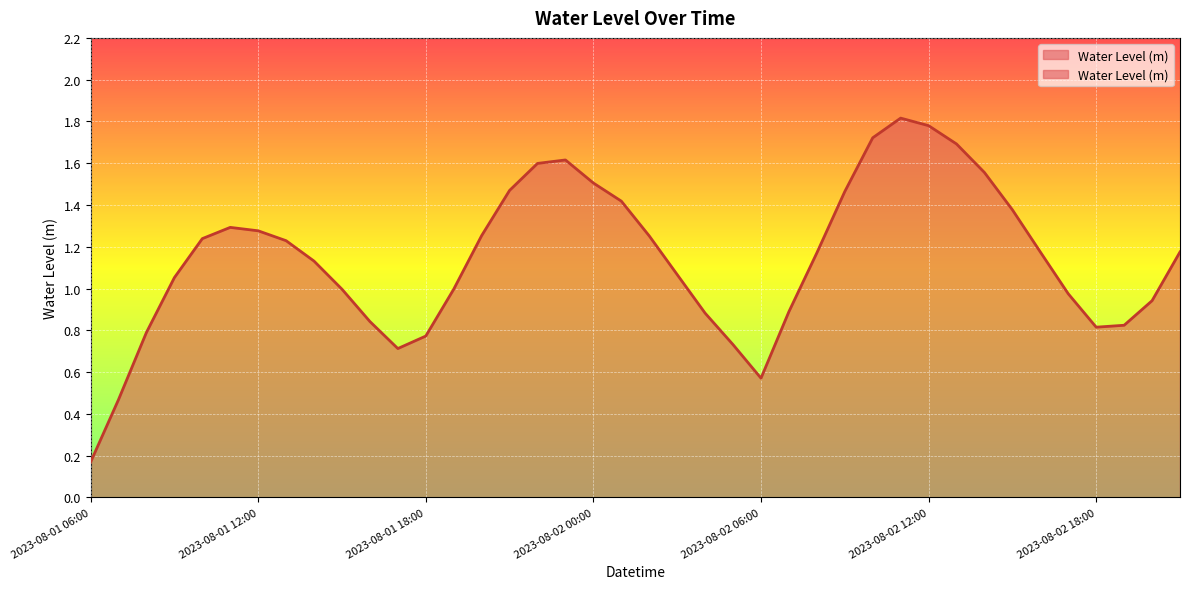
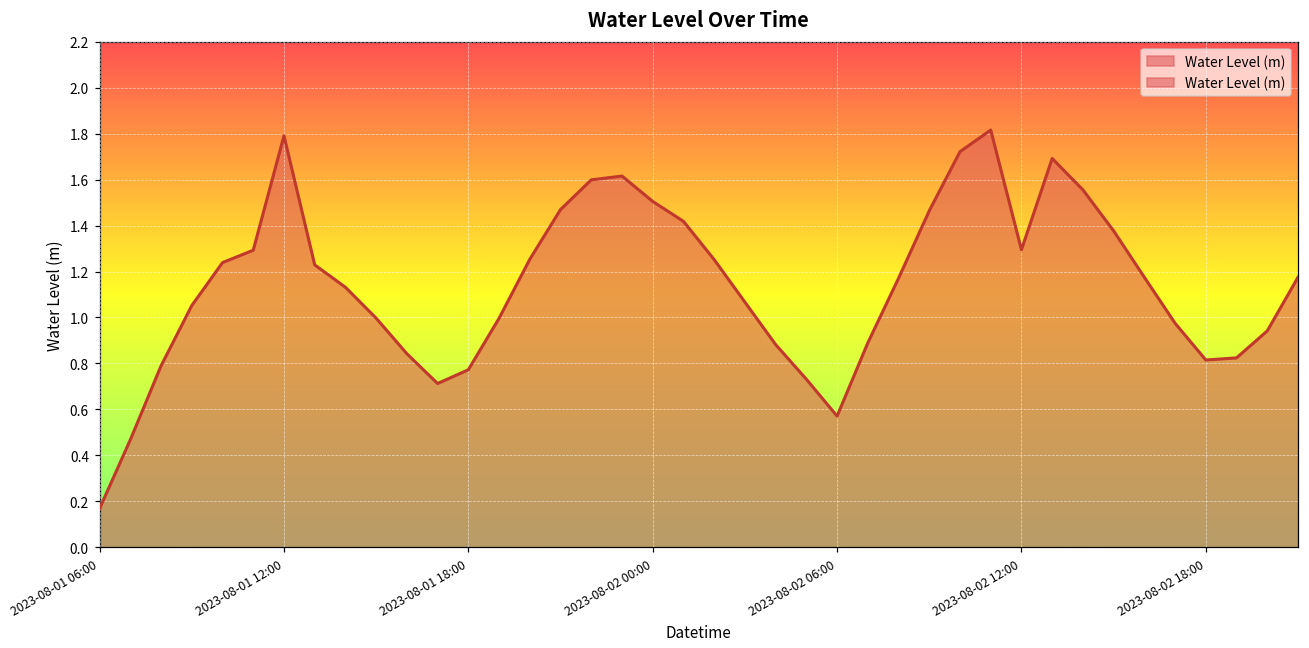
  {
    "2023-08-01 06:00": 0.17,
-   "2023-08-01 12:00": 1.28,
+   "2023-08-01 12:00": 1.79,
    "2023-08-01 18:00": 0.77,
    "2023-08-02 00:00": 1.51,
    "2023-08-02 06:00": 0.57,
-   "2023-08-02 12:00": 1.78,
+   "2023-08-02 12:00": 1.29,
    "2023-08-02 18:00": 0.81
  }
